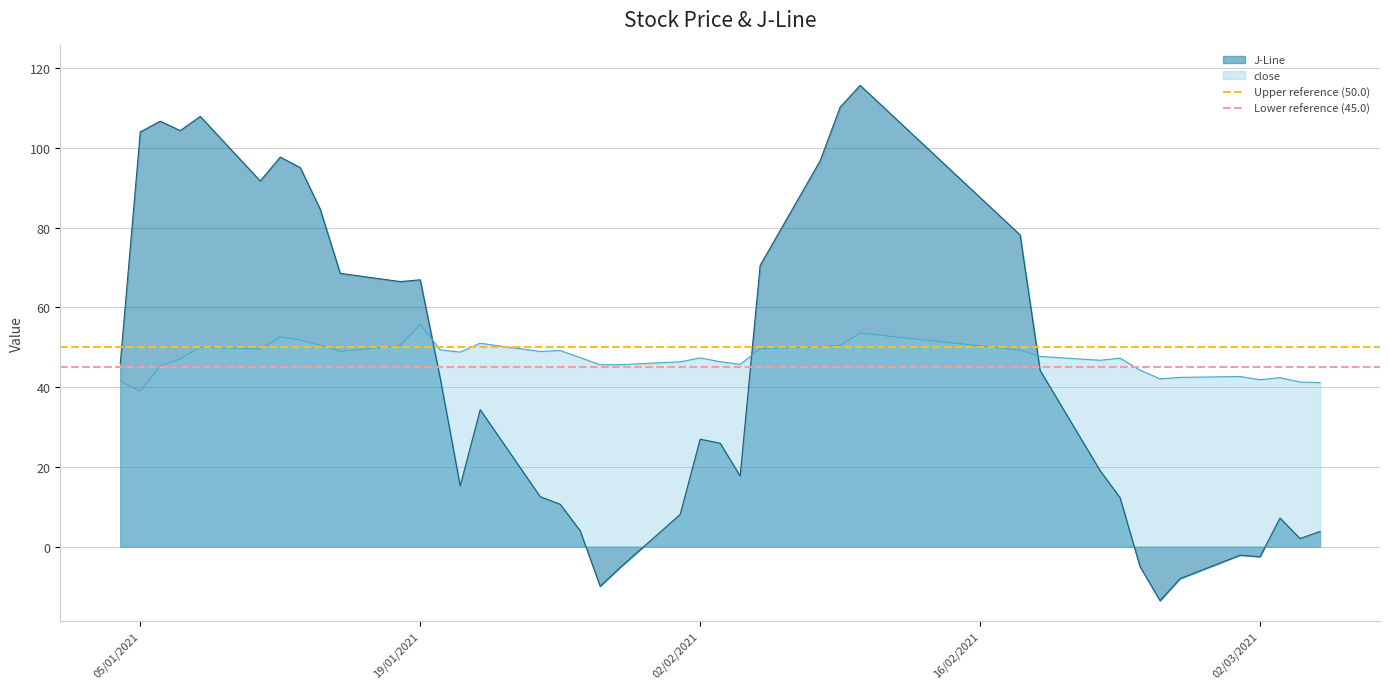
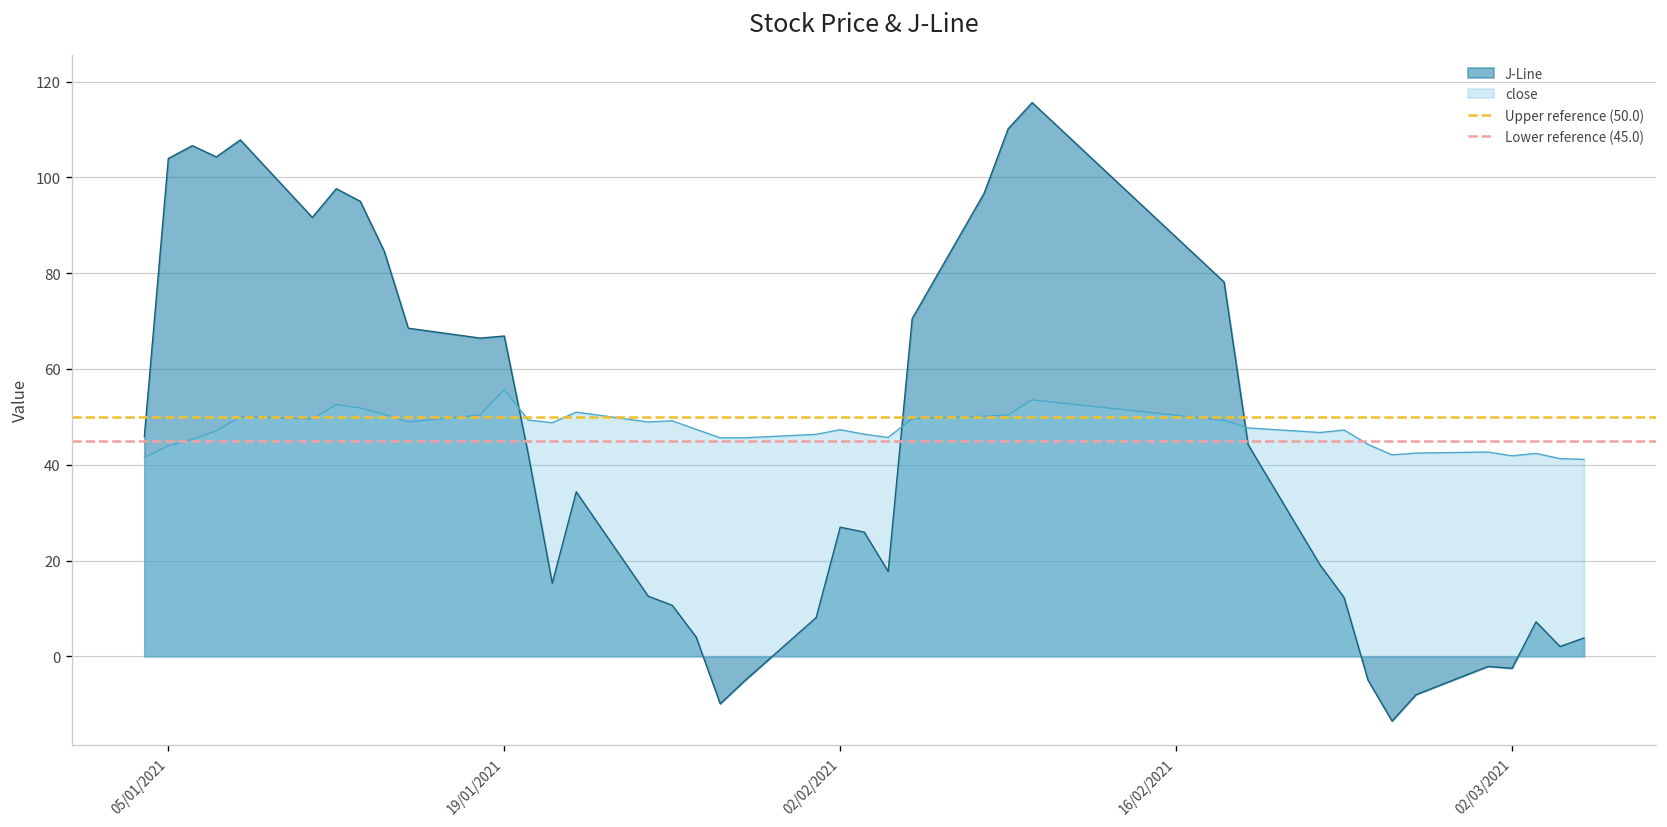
  {
    "close": {
-     "05/01/2021": 39,
+     "05/01/2021": 44,
      "19/01/2021": 56,
      "02/02/2021": 47,
      "02/03/2021": 42
    }
  }
